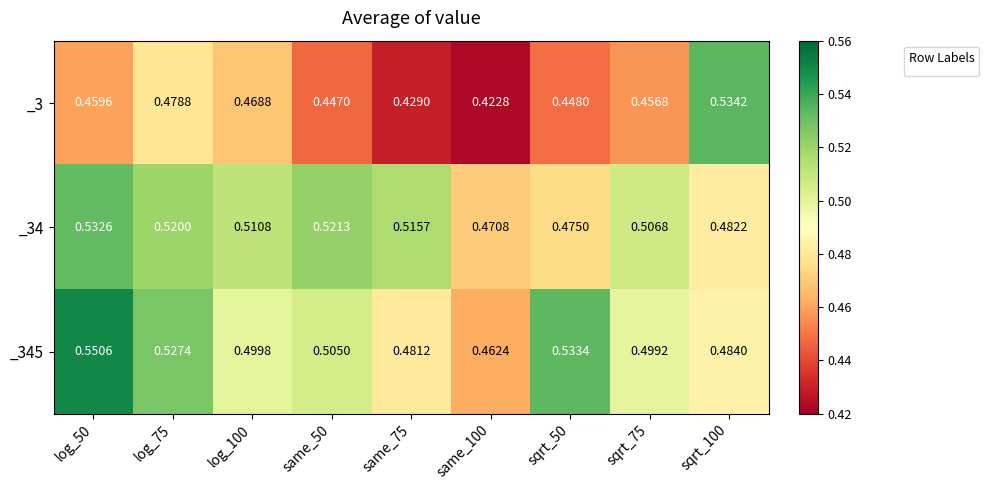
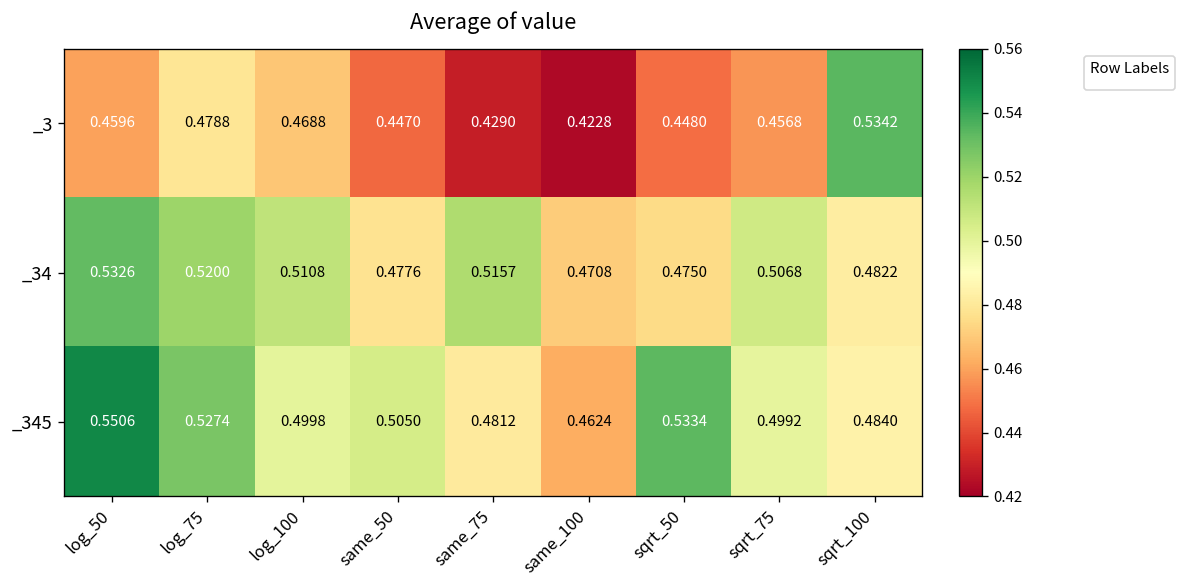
  {
    "_3": {
      "log_50": 0.4596,
      "log_75": 0.4788,
      "log_100": 0.4688,
      "same_50": 0.4470,
      "same_75": 0.4290,
      "same_100": 0.4228,
      "sqrt_50": 0.4480,
      "sqrt_75": 0.4568,
      "sqrt_100": 0.5342
    },
    "_34": {
      "log_50": 0.5326,
      "log_75": 0.5200,
      "log_100": 0.5108,
-     "same_50": 0.5213,
+     "same_50": 0.4776,
      "same_75": 0.5157,
      "same_100": 0.4708,
      "sqrt_50": 0.4750,
      "sqrt_75": 0.5068,
      "sqrt_100": 0.4822
    },
    "_345": {
      "log_50": 0.5506,
      "log_75": 0.5274,
      "log_100": 0.4998,
      "same_50": 0.5050,
      "same_75": 0.4812,
      "same_100": 0.4624,
      "sqrt_50": 0.5334,
      "sqrt_75": 0.4992,
      "sqrt_100": 0.4840
    }
  }
